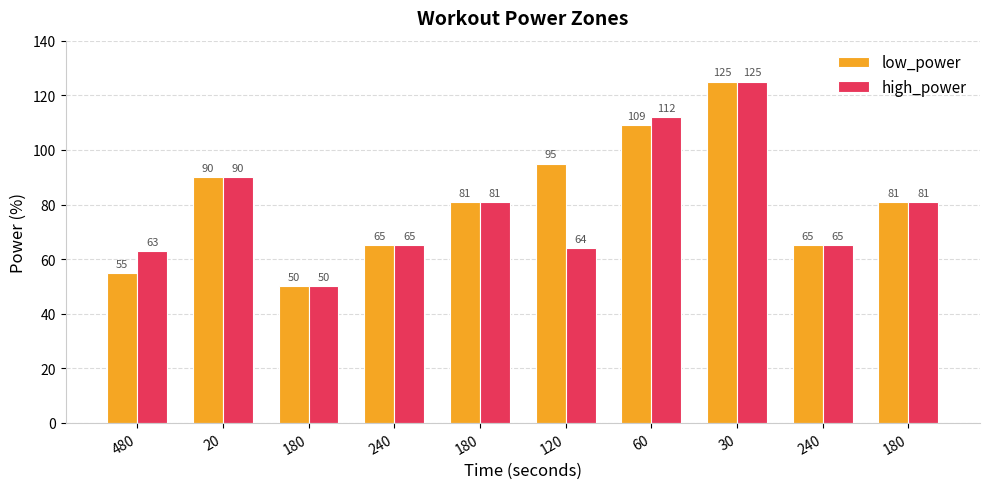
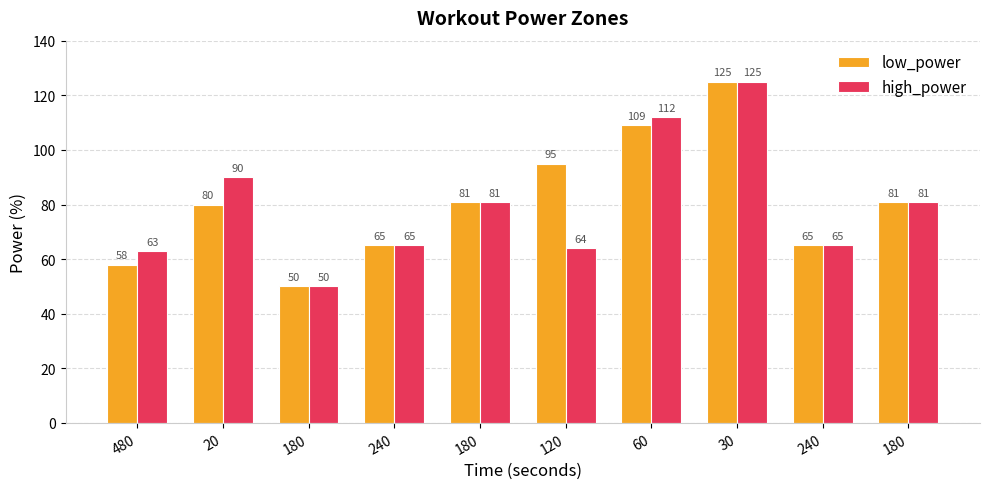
  {
    "low_power": {
-     "480": 55,
-     "20": 90,
+     "480": 58,
+     "20": 80,
      "120": 95,
      "60": 109,
      "30": 125
    },
    "high_power": {
      "480": 63,
      "20": 90,
      "120": 64,
      "60": 112,
      "30": 125
    }
  }
